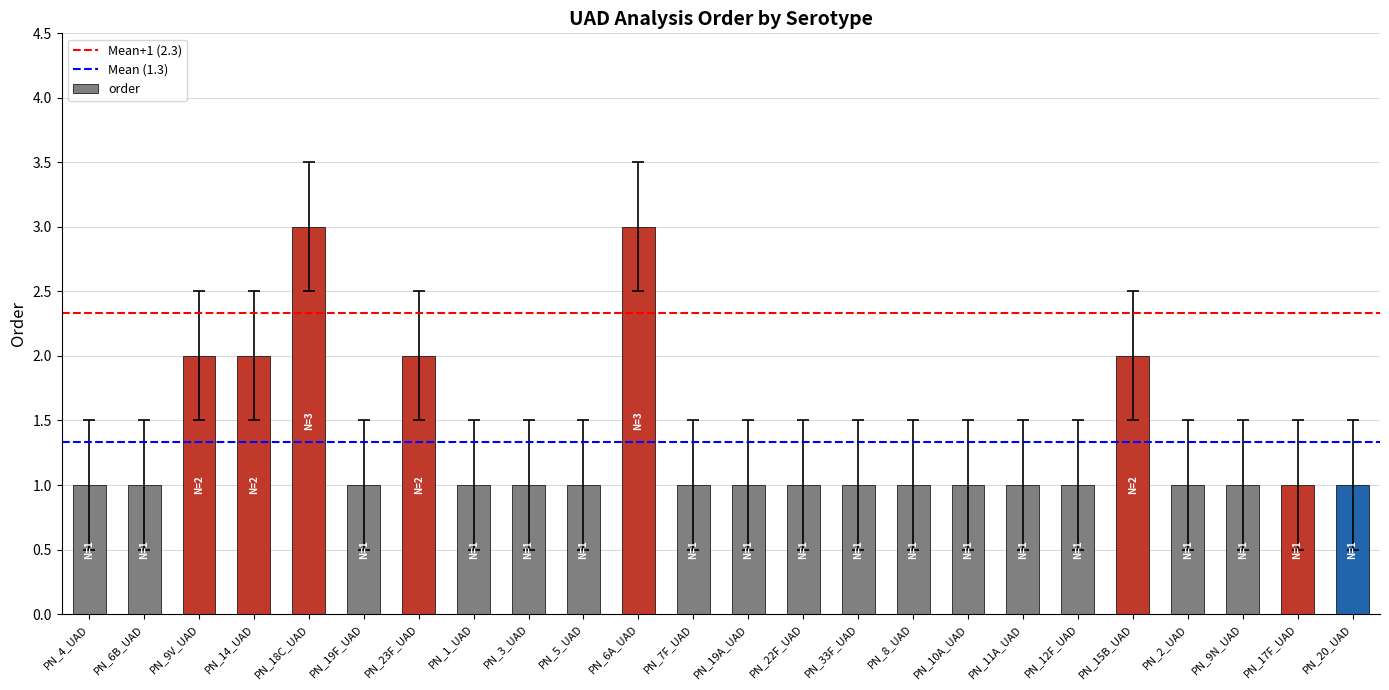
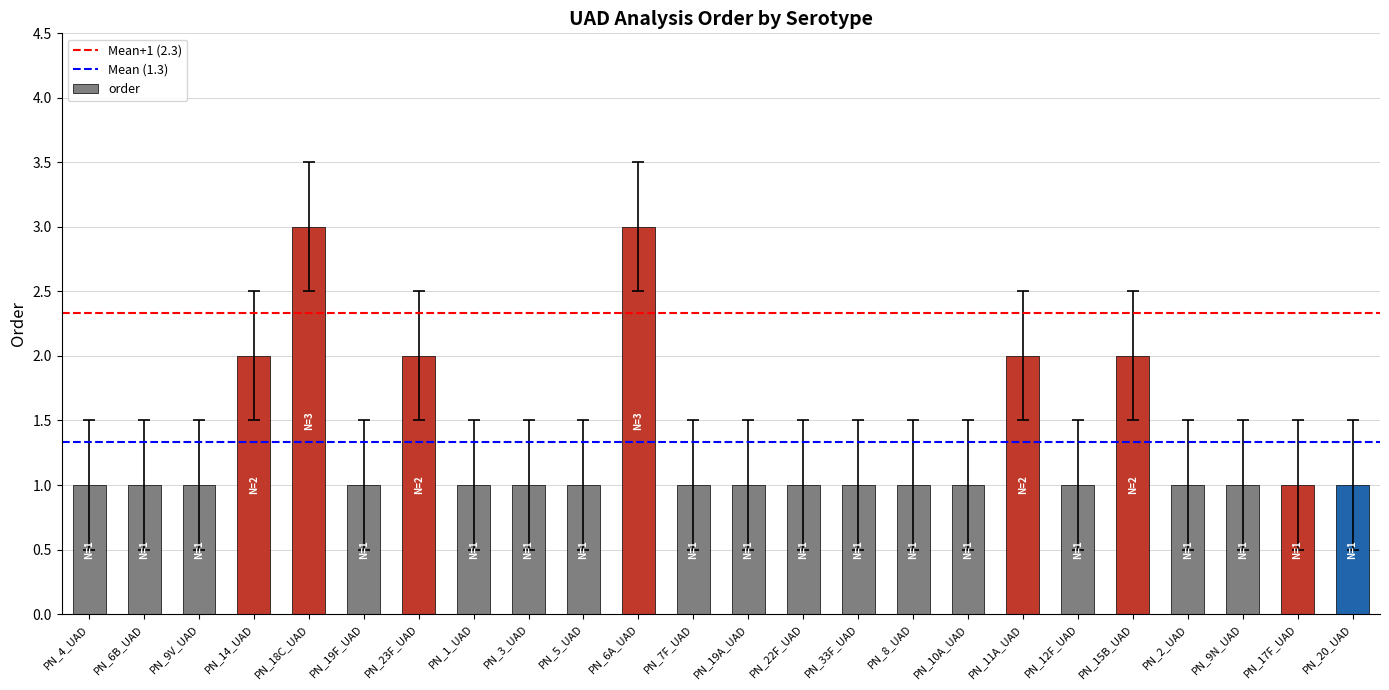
  {
    "order": {
-     "PN_9V_UAD": 2,
+     "PN_9V_UAD": 1,
      "PN_14_UAD": 2,
      "PN_18C_UAD": 3,
      "PN_23F_UAD": 2,
      "PN_6A_UAD": 3,
-     "PN_11A_UAD": 1,
+     "PN_11A_UAD": 2,
      "PN_15B_UAD": 2
    }
  }
